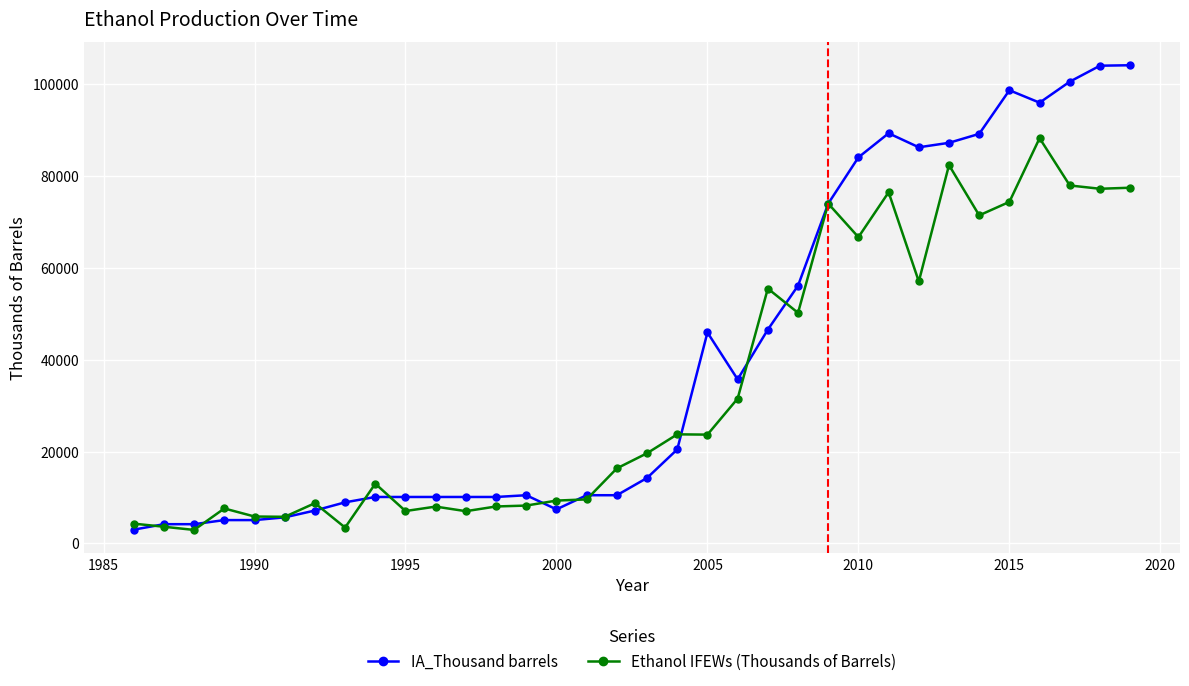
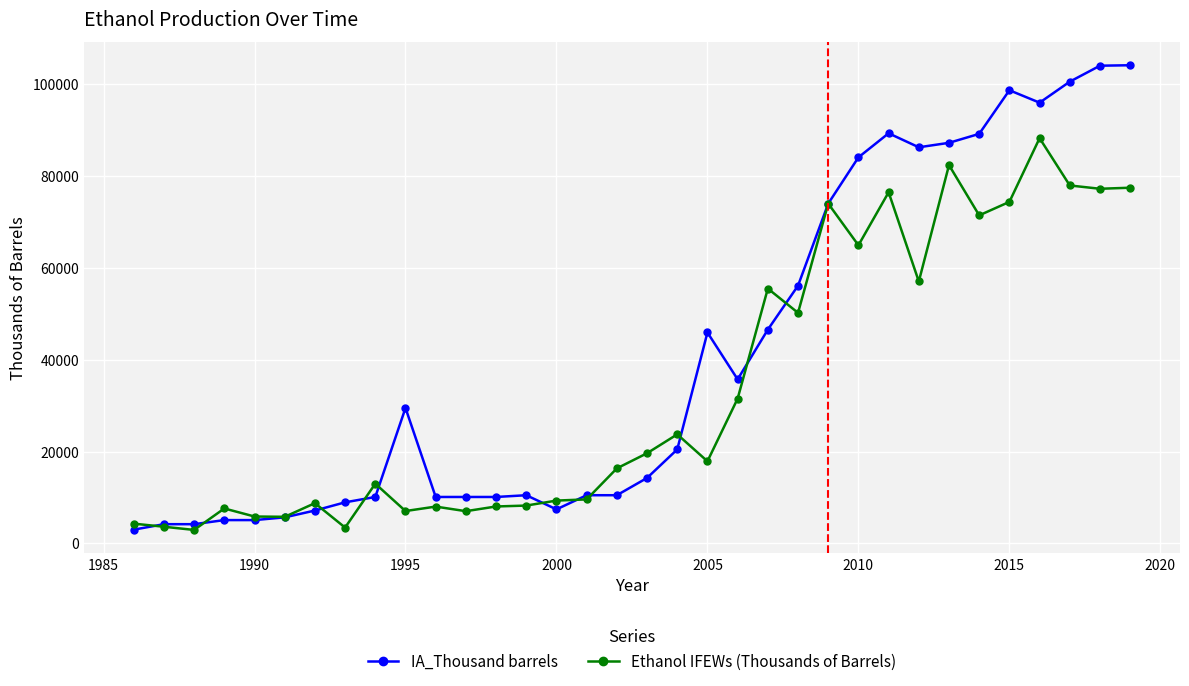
  {
    "IA_Thousand barrels": {
      "1990": 5000,
-     "1995": 10000,
+     "1995": 29000,
      "2000": 7000,
      "2005": 46000,
      "2010": 84000,
      "2015": 99000
    },
    "Ethanol IFEWs (Thousands of Barrels)": {
      "1990": 6000,
      "1995": 7000,
      "2000": 9000,
-     "2005": 24000,
-     "2010": 67000,
+     "2005": 18000,
+     "2010": 65000,
      "2015": 74000
    }
  }
